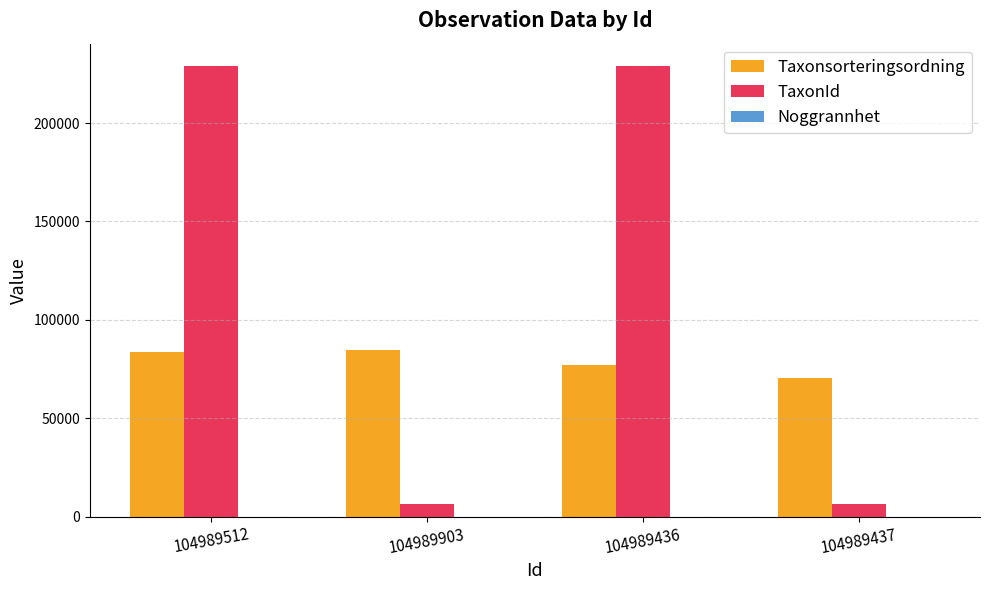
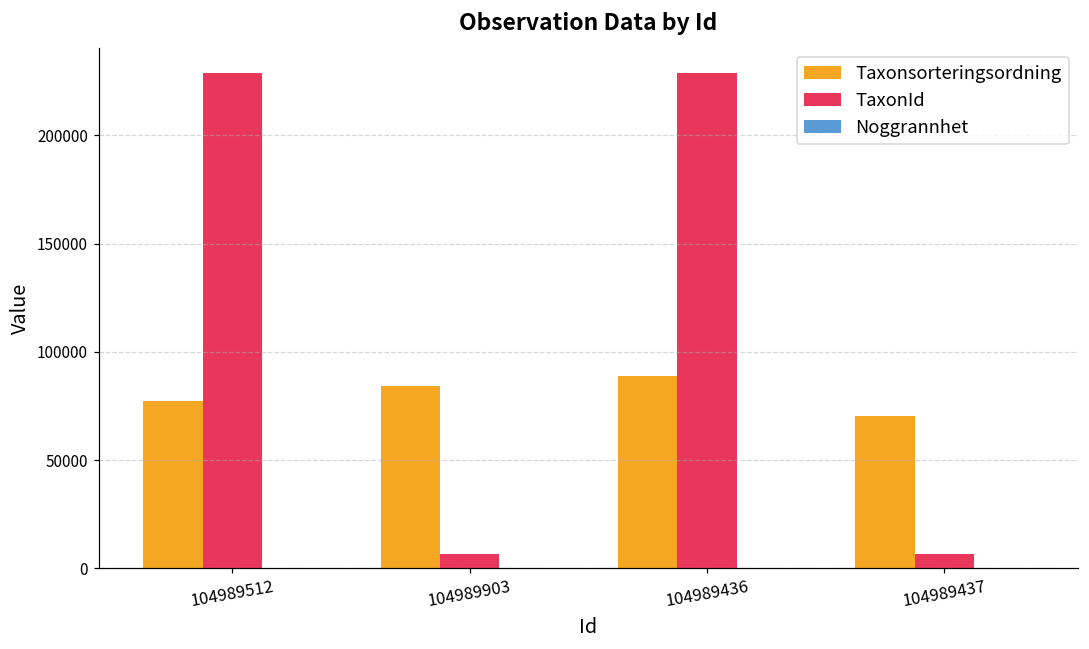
  {
    "Taxonsorteringsordning": {
-     "104989512": 84000,
+     "104989512": 77000,
      "104989903": 84000,
-     "104989436": 77000,
+     "104989436": 89000,
      "104989437": 71000
    },
    "TaxonId": {
      "104989512": 229000,
      "104989903": 6000,
      "104989436": 229000,
      "104989437": 6000
    }
  }
